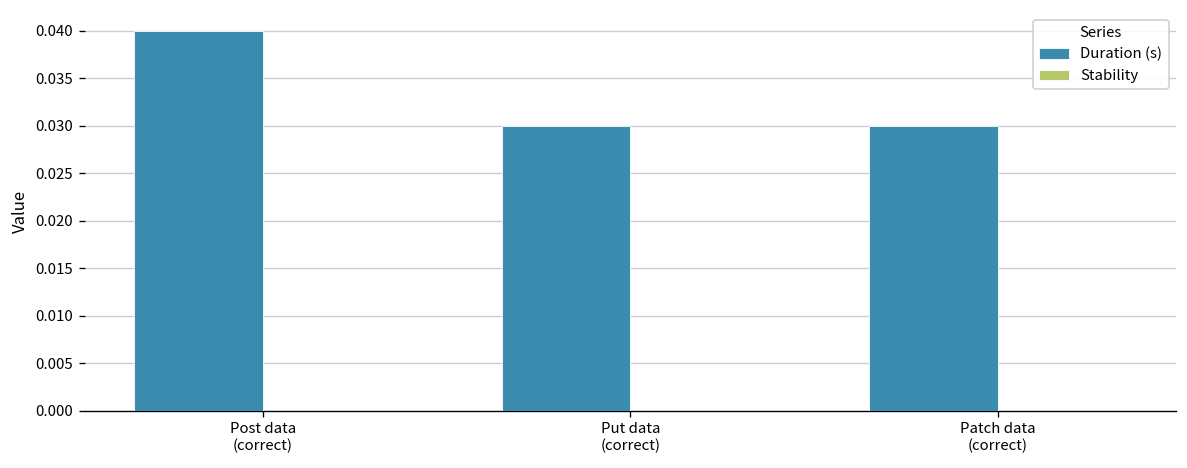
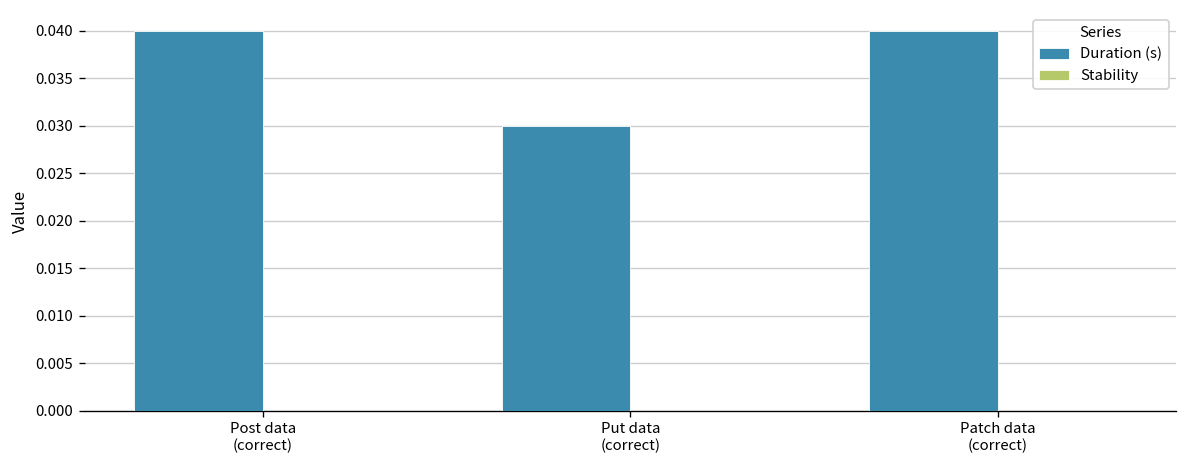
  {
    "Duration (s)": {
      "Post data (correct)": 0.04,
      "Put data (correct)": 0.03,
-     "Patch data (correct)": 0.03
+     "Patch data (correct)": 0.04
    },
    "Stability": {
      "Post data (correct)": 0.00,
      "Put data (correct)": 0.00,
      "Patch data (correct)": 0.00
    }
  }
